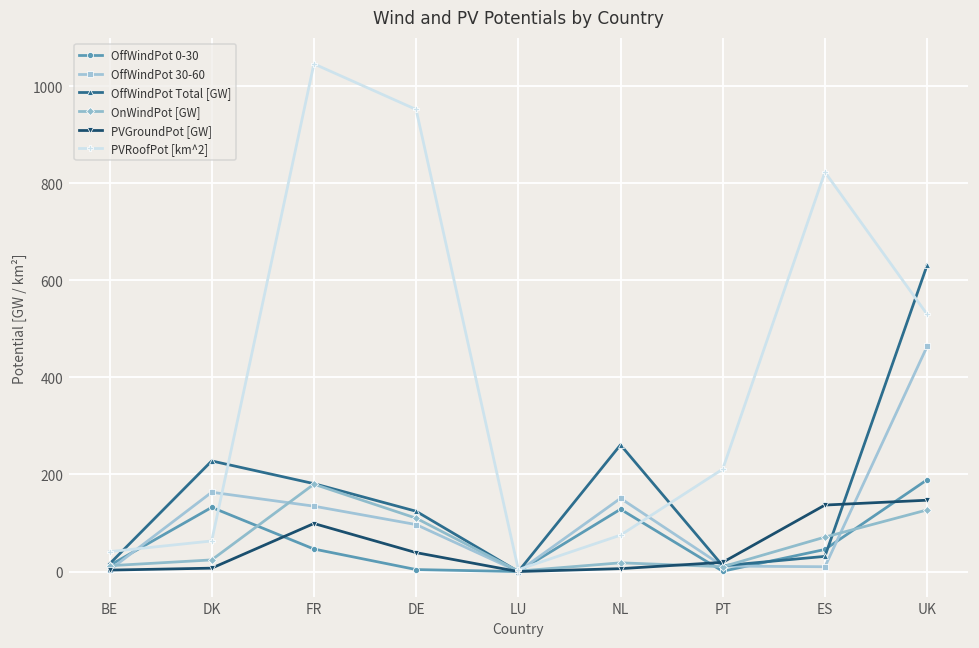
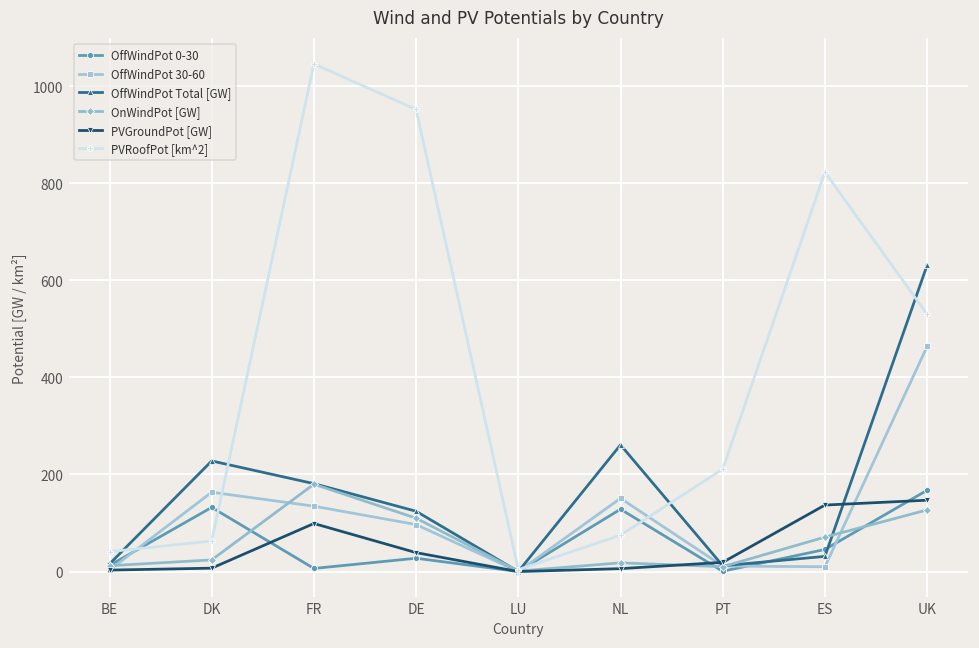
  {
    "OffWindPot 0-30": {
      "DK": 130,
-     "FR": 50,
-     "DE": 0,
+     "FR": 10,
+     "DE": 30,
      "NL": 130,
      "PT": 0,
      "ES": 50,
-     "UK": 190
+     "UK": 170
    }
  }
